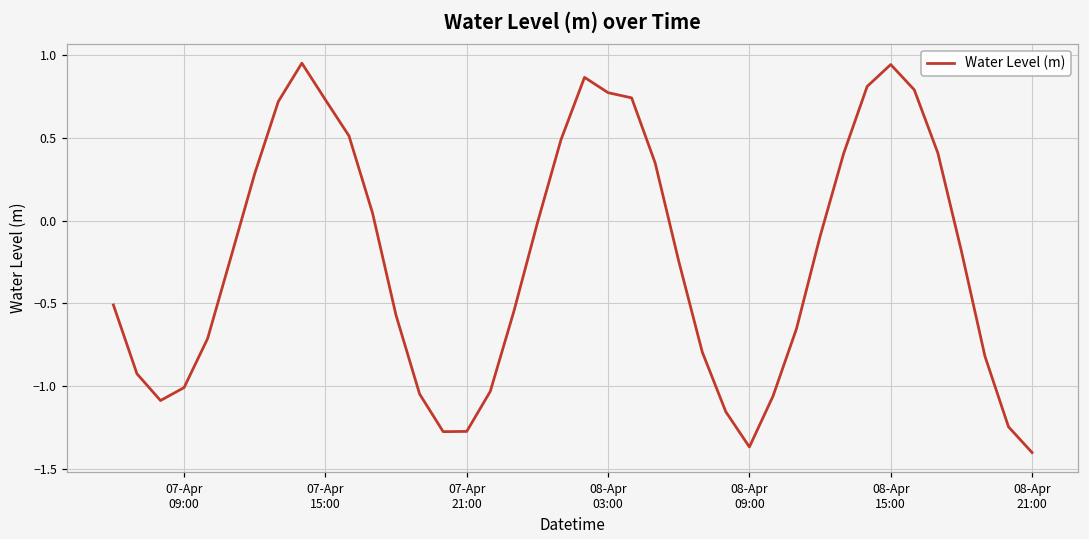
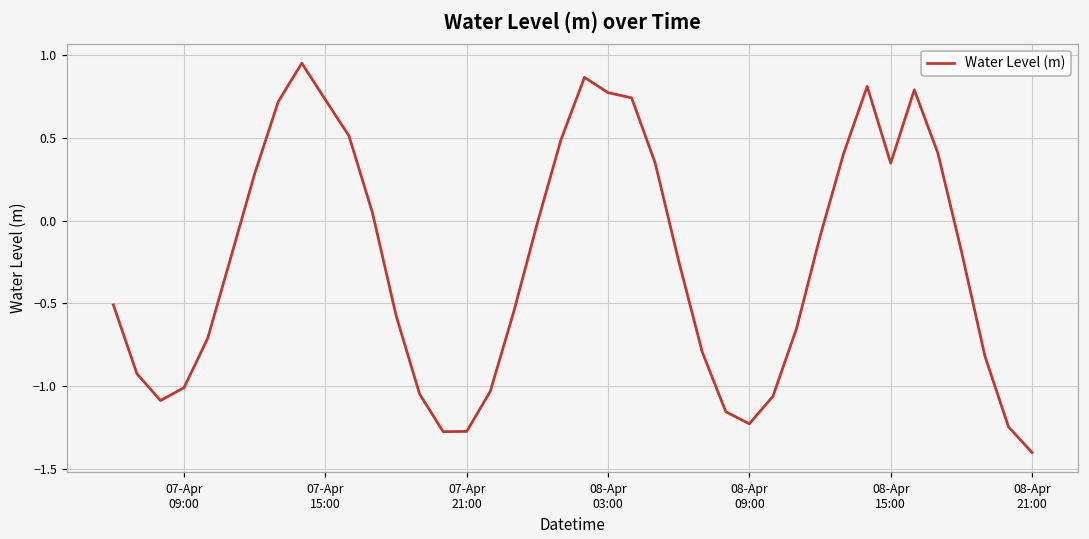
  {
    "07-Apr 09:00": -1.01,
    "07-Apr 15:00": 0.73,
    "07-Apr 21:00": -1.27,
    "08-Apr 03:00": 0.77,
-   "08-Apr 09:00": -1.37,
-   "08-Apr 15:00": 0.94,
+   "08-Apr 09:00": -1.23,
+   "08-Apr 15:00": 0.35,
    "08-Apr 21:00": -1.40
  }
